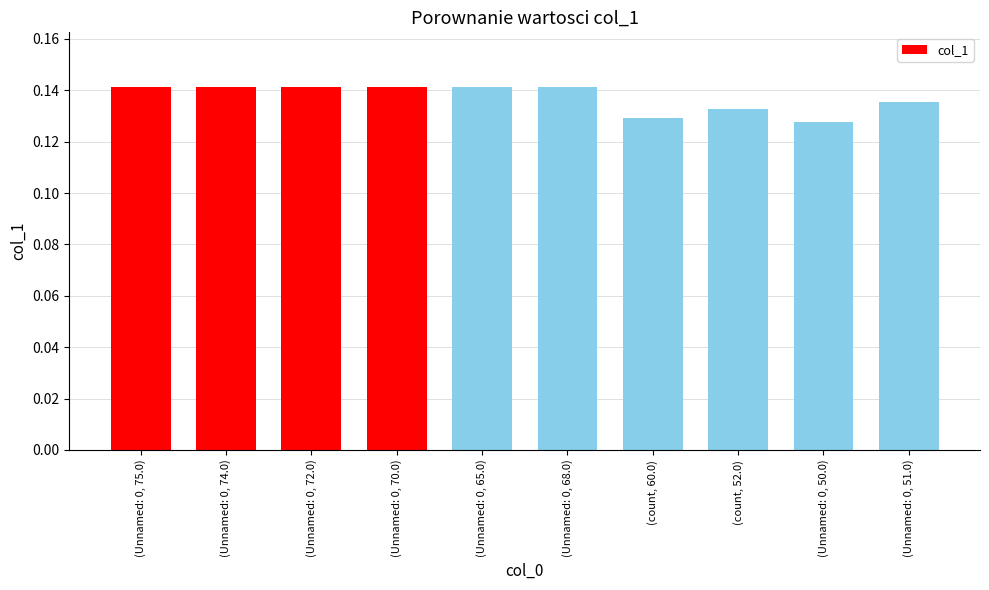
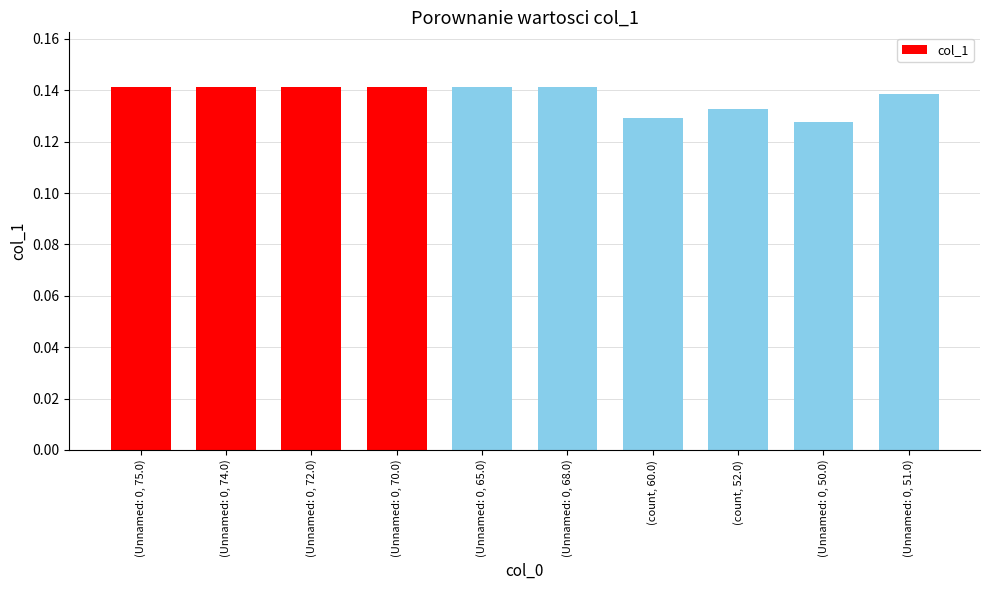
  {
    "(Unnamed: 0, 75.0)": 0.141,
    "(Unnamed: 0, 74.0)": 0.141,
    "(Unnamed: 0, 72.0)": 0.141,
    "(Unnamed: 0, 70.0)": 0.141,
    "(Unnamed: 0, 65.0)": 0.141,
    "(Unnamed: 0, 68.0)": 0.141,
    "(count, 60.0)": 0.129,
    "(count, 52.0)": 0.133,
    "(Unnamed: 0, 50.0)": 0.128,
-   "(Unnamed: 0, 51.0)": 0.135
+   "(Unnamed: 0, 51.0)": 0.139
  }
